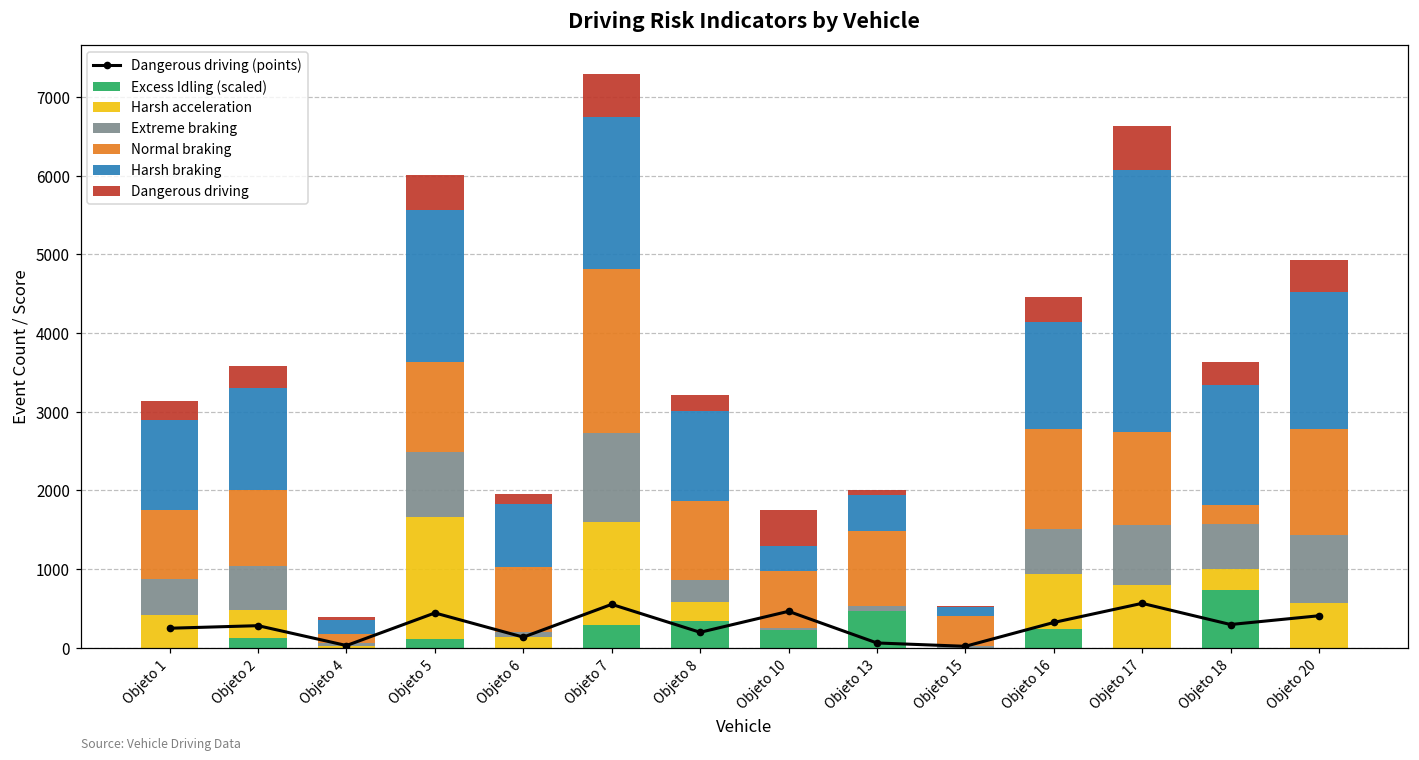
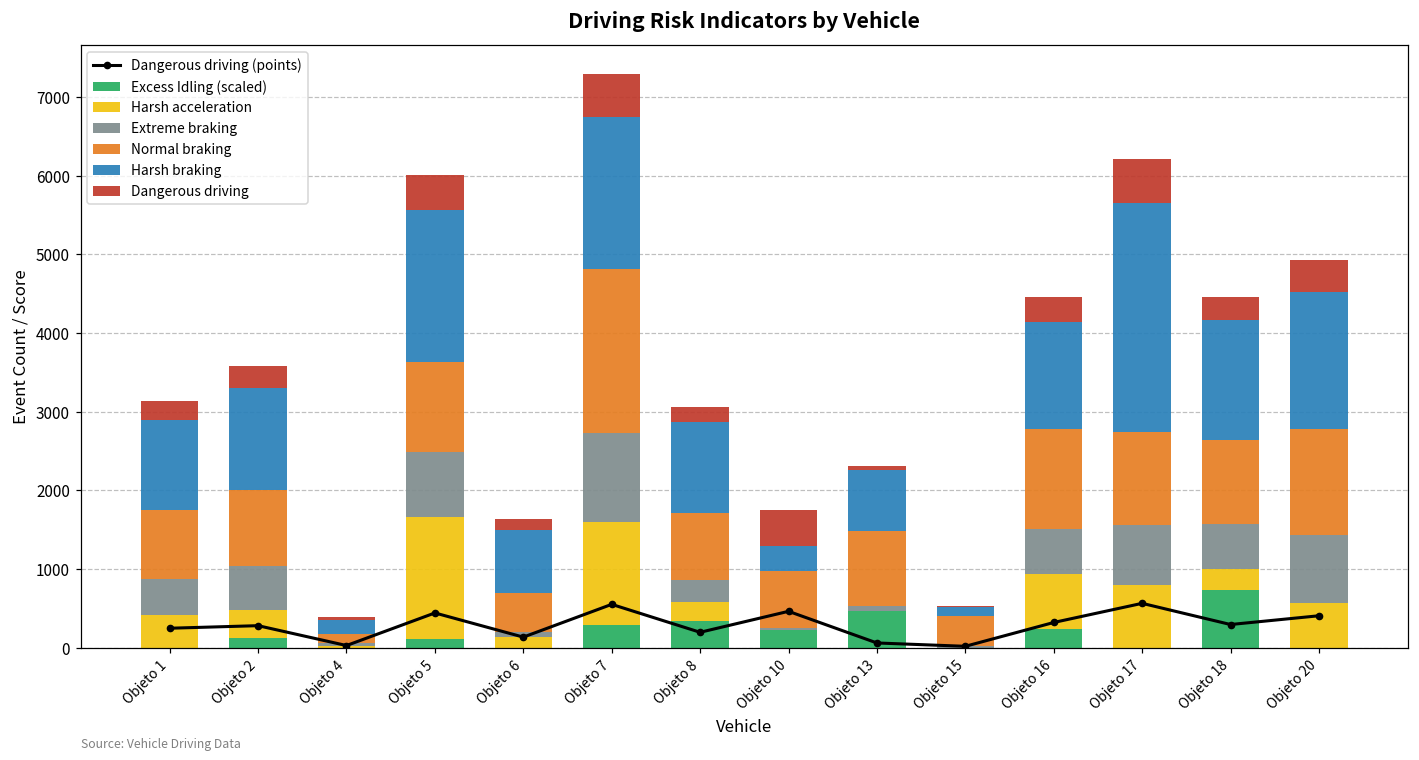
  {
    "Dangerous driving (points)": {
      "Objeto 1": 200,
      "Objeto 2": 300,
      "Objeto 4": 0,
      "Objeto 5": 400,
      "Objeto 6": 100,
      "Objeto 7": 600,
      "Objeto 8": 200,
      "Objeto 10": 500,
      "Objeto 13": 100,
      "Objeto 15": 0,
      "Objeto 16": 300,
      "Objeto 17": 600,
      "Objeto 18": 300,
      "Objeto 20": 400
    },
    "Excess Idling (scaled)": {
      "Objeto 1": 0,
      "Objeto 2": 100,
      "Objeto 4": 0,
      "Objeto 5": 100,
      "Objeto 6": 0,
      "Objeto 7": 300,
      "Objeto 8": 300,
      "Objeto 10": 200,
      "Objeto 13": 500,
      "Objeto 15": 0,
      "Objeto 16": 200,
      "Objeto 17": 0,
      "Objeto 18": 700,
      "Objeto 20": 0
    },
    "Harsh acceleration": {
      "Objeto 1": 400,
      "Objeto 2": 400,
      "Objeto 5": 1600,
      "Objeto 6": 100,
      "Objeto 7": 1300,
      "Objeto 8": 200,
      "Objeto 10": 0,
      "Objeto 13": 0,
      "Objeto 15": 0,
      "Objeto 16": 700,
      "Objeto 17": 800,
      "Objeto 18": 300,
      "Objeto 20": 600
    },
    "Extreme braking": {
      "Objeto 1": 500,
      "Objeto 2": 600,
      "Objeto 4": 0,
      "Objeto 5": 800,
      "Objeto 6": 100,
      "Objeto 7": 1100,
      "Objeto 8": 300,
      "Objeto 13": 100,
      "Objeto 16": 600,
      "Objeto 17": 800,
      "Objeto 18": 600,
      "Objeto 20": 900
    },
    "Normal braking": {
      "Objeto 1": 900,
      "Objeto 2": 1000,
      "Objeto 4": 100,
      "Objeto 5": 1100,
-     "Objeto 6": 800,
+     "Objeto 6": 500,
      "Objeto 7": 2100,
-     "Objeto 8": 1000,
+     "Objeto 8": 800,
      "Objeto 10": 700,
      "Objeto 13": 1000,
      "Objeto 15": 400,
      "Objeto 16": 1300,
      "Objeto 17": 1200,
-     "Objeto 18": 200,
+     "Objeto 18": 1100,
      "Objeto 20": 1300
    },
    "Harsh braking": {
      "Objeto 1": 1100,
      "Objeto 2": 1300,
      "Objeto 4": 200,
      "Objeto 5": 1900,
      "Objeto 6": 800,
      "Objeto 7": 1900,
      "Objeto 8": 1200,
      "Objeto 10": 300,
-     "Objeto 13": 500,
+     "Objeto 13": 800,
      "Objeto 15": 100,
      "Objeto 16": 1400,
-     "Objeto 17": 3300,
+     "Objeto 17": 2900,
      "Objeto 18": 1500,
      "Objeto 20": 1700
    },
    "Dangerous driving": {
      "Objeto 1": 200,
      "Objeto 2": 300,
      "Objeto 5": 400,
      "Objeto 6": 100,
      "Objeto 7": 600,
      "Objeto 8": 200,
      "Objeto 10": 500,
      "Objeto 13": 100,
      "Objeto 16": 300,
      "Objeto 17": 600,
      "Objeto 18": 300,
      "Objeto 20": 400
    }
  }
